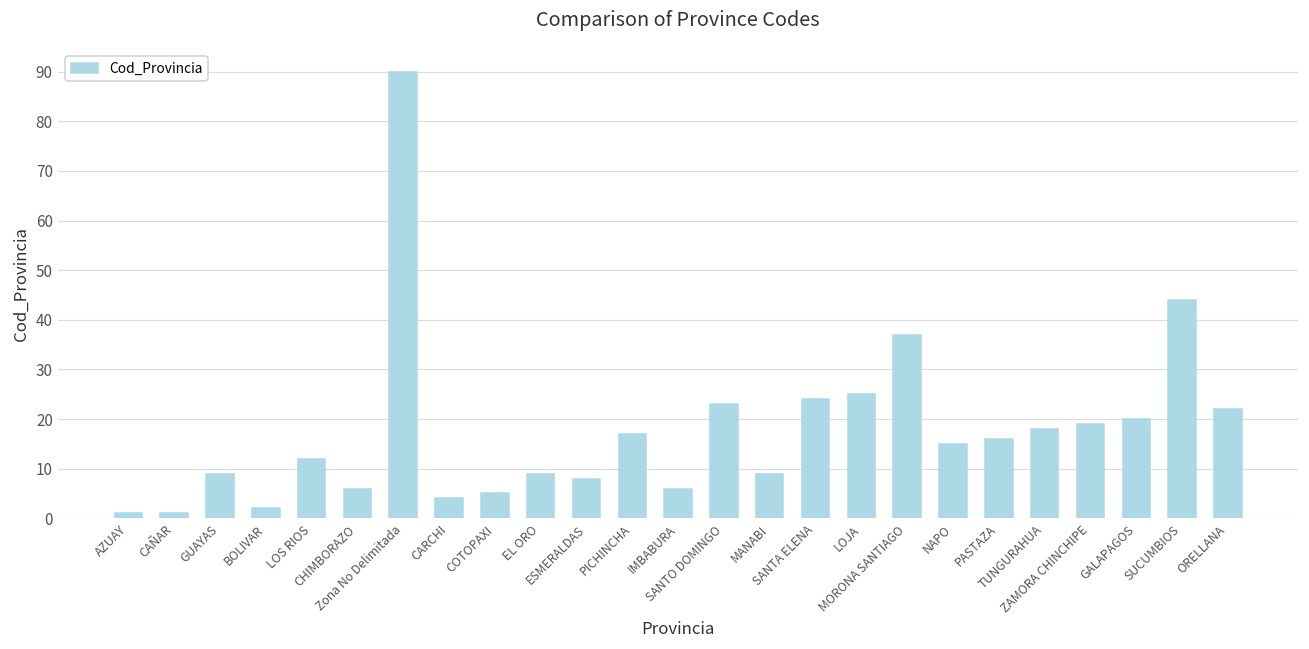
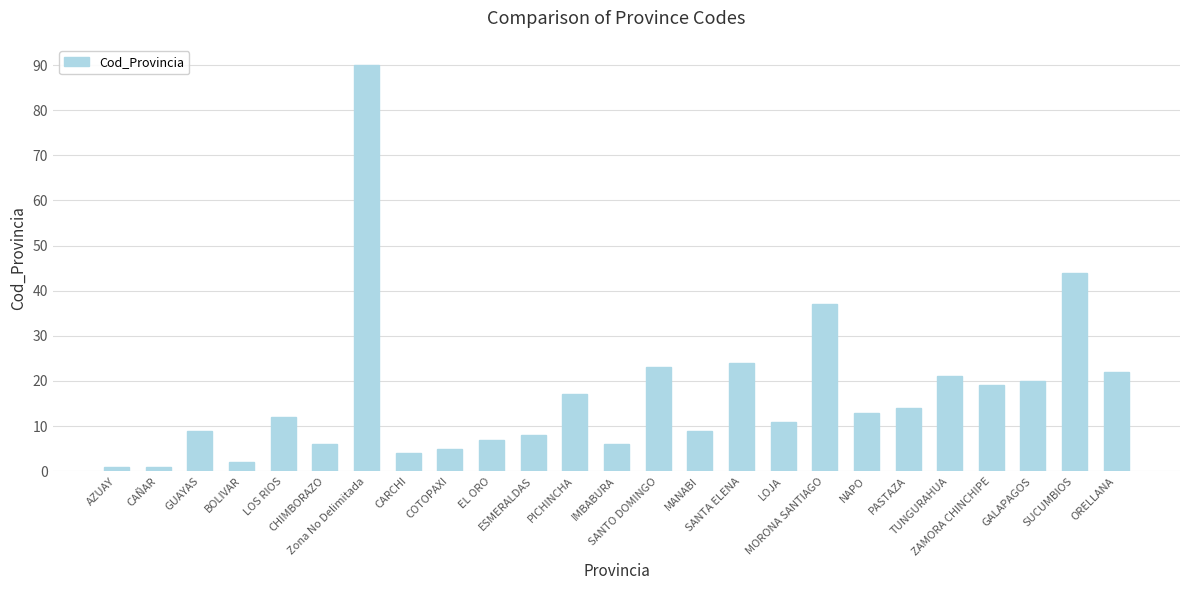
  {
    "AZUAY": 1,
    "CAÑAR": 1,
    "GUAYAS": 9,
    "BOLIVAR": 2,
    "LOS RIOS": 12,
    "CHIMBORAZO": 6,
    "Zona No Delimitada": 90,
    "CARCHI": 4,
    "COTOPAXI": 5,
-   "EL ORO": 9,
+   "EL ORO": 7,
    "ESMERALDAS": 8,
    "PICHINCHA": 17,
    "IMBABURA": 6,
    "SANTO DOMINGO": 23,
    "MANABI": 9,
    "SANTA ELENA": 24,
-   "LOJA": 25,
+   "LOJA": 11,
    "MORONA SANTIAGO": 37,
-   "NAPO": 15,
-   "PASTAZA": 16,
-   "TUNGURAHUA": 18,
+   "NAPO": 13,
+   "PASTAZA": 14,
+   "TUNGURAHUA": 21,
    "ZAMORA CHINCHIPE": 19,
    "GALAPAGOS": 20,
    "SUCUMBIOS": 44,
    "ORELLANA": 22
  }
